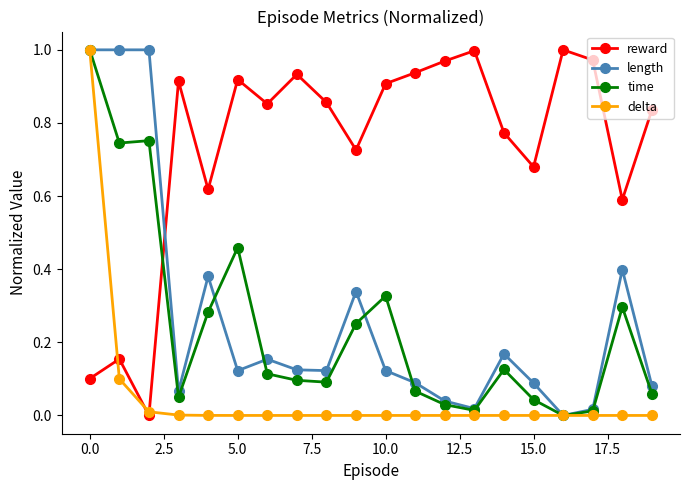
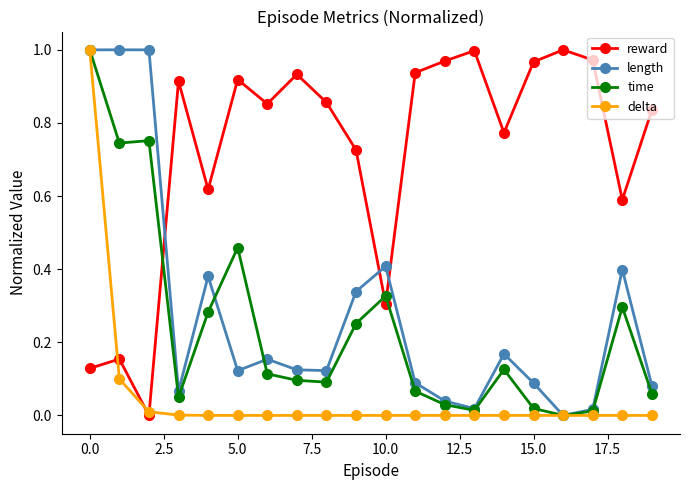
  {
    "reward": {
-     "0.0": 0.10,
+     "0.0": 0.13,
      "5.0": 0.92,
-     "10.0": 0.91,
-     "15.0": 0.68
+     "10.0": 0.31,
+     "15.0": 0.97
    },
    "length": {
      "5.0": 0.12,
-     "10.0": 0.12,
+     "10.0": 0.41,
      "15.0": 0.09
    },
    "time": {
      "5.0": 0.46,
      "10.0": 0.33,
-     "15.0": 0.04
+     "15.0": 0.02
    },
    "delta": {
      "5.0": 0.00,
      "10.0": 0.00,
      "15.0": 0.00
    }
  }
